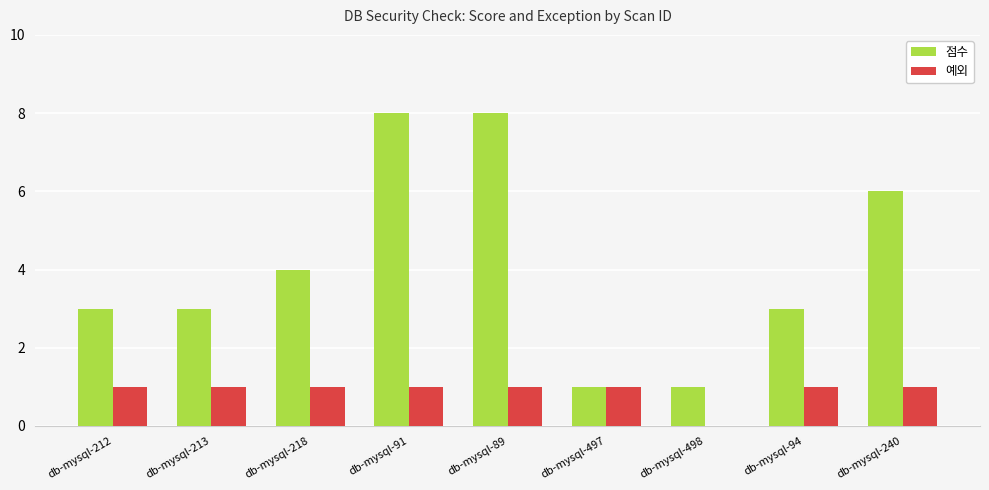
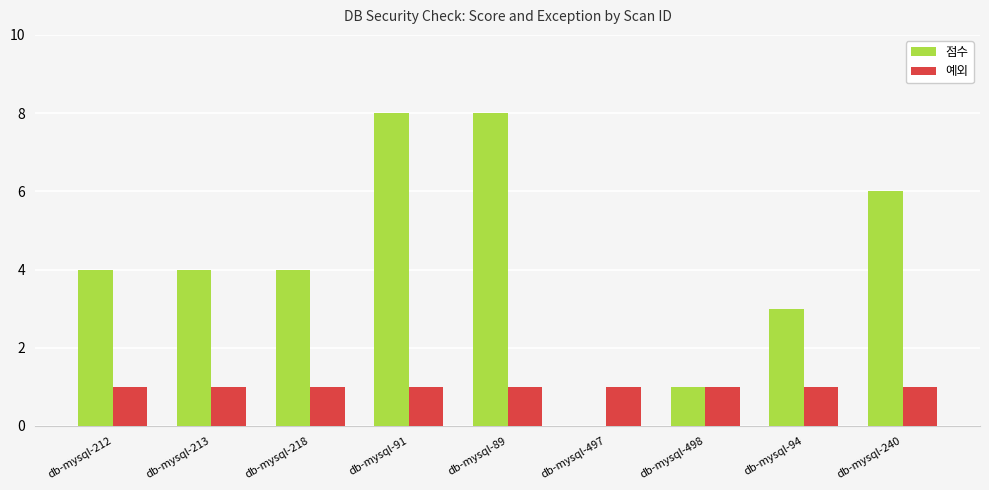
  {
    "점수": {
-     "db-mysql-212": 3,
-     "db-mysql-213": 3,
+     "db-mysql-212": 4,
+     "db-mysql-213": 4,
      "db-mysql-218": 4,
      "db-mysql-91": 8,
      "db-mysql-89": 8,
-     "db-mysql-497": 1,
+     "db-mysql-497": 0,
      "db-mysql-498": 1,
      "db-mysql-94": 3,
      "db-mysql-240": 6
    },
    "예외": {
      "db-mysql-212": 1,
      "db-mysql-213": 1,
      "db-mysql-218": 1,
      "db-mysql-91": 1,
      "db-mysql-89": 1,
      "db-mysql-497": 1,
-     "db-mysql-498": 0,
+     "db-mysql-498": 1,
      "db-mysql-94": 1,
      "db-mysql-240": 1
    }
  }
